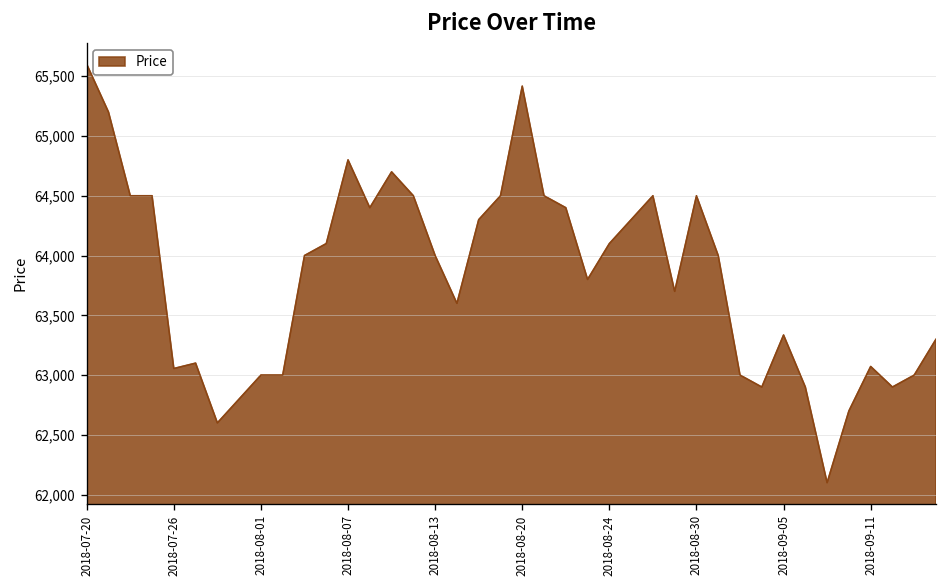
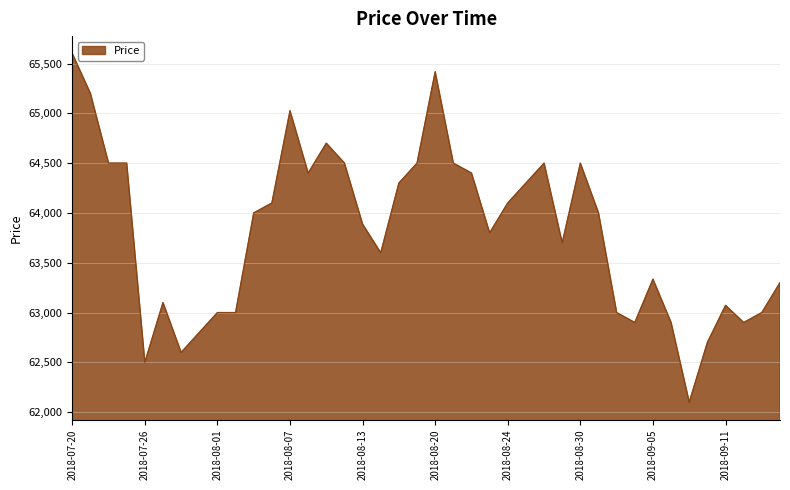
  {
    "2018-07-20": "65,600",
-   "2018-07-26": "63,100",
+   "2018-07-26": "62,500",
    "2018-08-01": "63,000",
-   "2018-08-07": "64,800",
-   "2018-08-13": "64,000",
+   "2018-08-07": "65,000",
+   "2018-08-13": "63,900",
    "2018-08-20": "65,400",
    "2018-08-24": "64,100",
    "2018-08-30": "64,500",
    "2018-09-05": "63,300",
    "2018-09-11": "63,100"
  }
